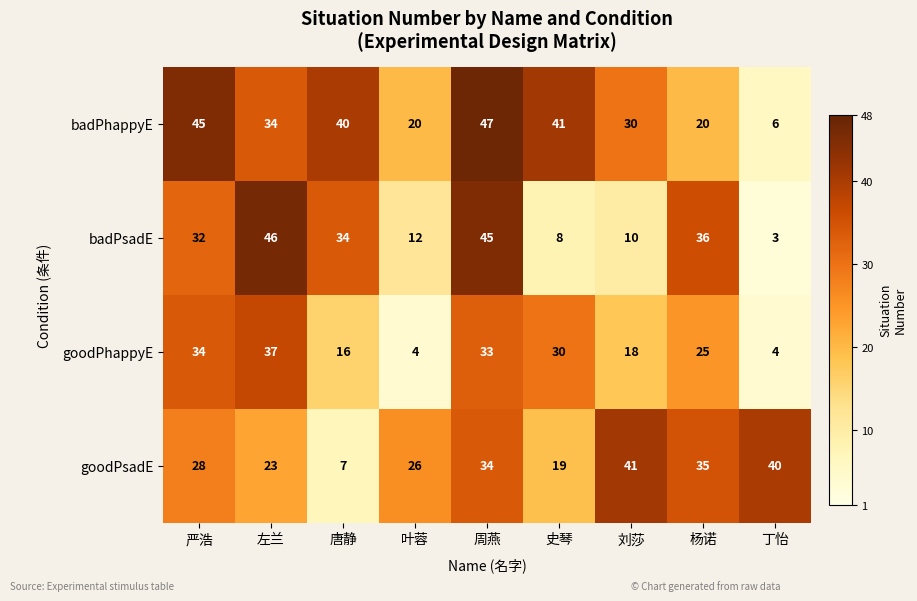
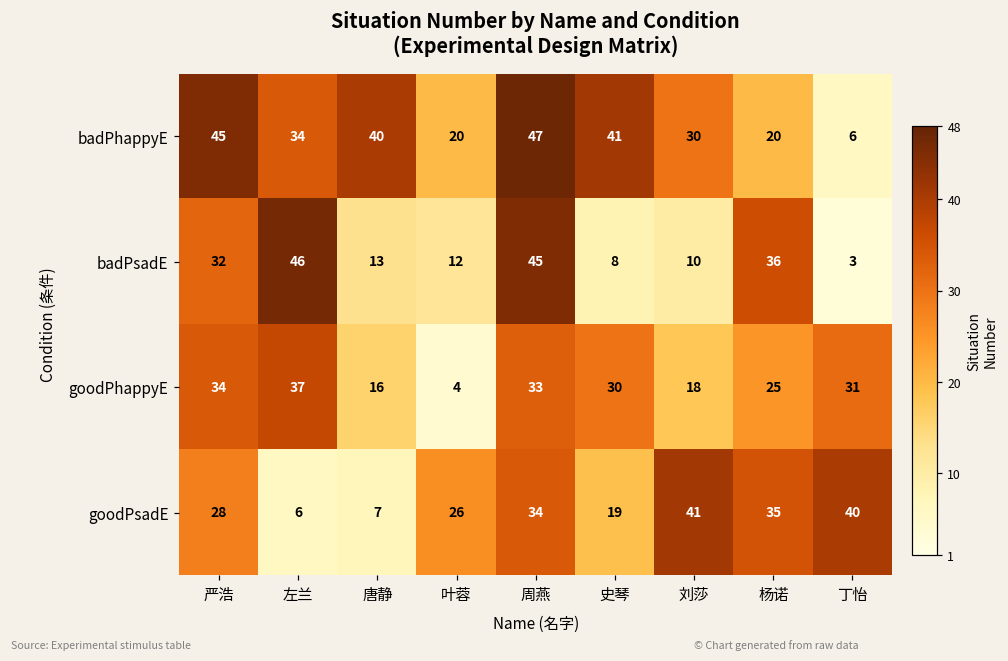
  {
    "badPhappyE": {
      "严浩": 45,
      "左兰": 34,
      "唐静": 40,
      "叶蓉": 20,
      "周燕": 47,
      "史琴": 41,
      "刘莎": 30,
      "杨诺": 20,
      "丁怡": 6
    },
    "badPsadE": {
      "严浩": 32,
      "左兰": 46,
-     "唐静": 34,
+     "唐静": 13,
      "叶蓉": 12,
      "周燕": 45,
      "史琴": 8,
      "刘莎": 10,
      "杨诺": 36,
      "丁怡": 3
    },
    "goodPhappyE": {
      "严浩": 34,
      "左兰": 37,
      "唐静": 16,
      "叶蓉": 4,
      "周燕": 33,
      "史琴": 30,
      "刘莎": 18,
      "杨诺": 25,
-     "丁怡": 4
+     "丁怡": 31
    },
    "goodPsadE": {
      "严浩": 28,
-     "左兰": 23,
+     "左兰": 6,
      "唐静": 7,
      "叶蓉": 26,
      "周燕": 34,
      "史琴": 19,
      "刘莎": 41,
      "杨诺": 35,
      "丁怡": 40
    }
  }
